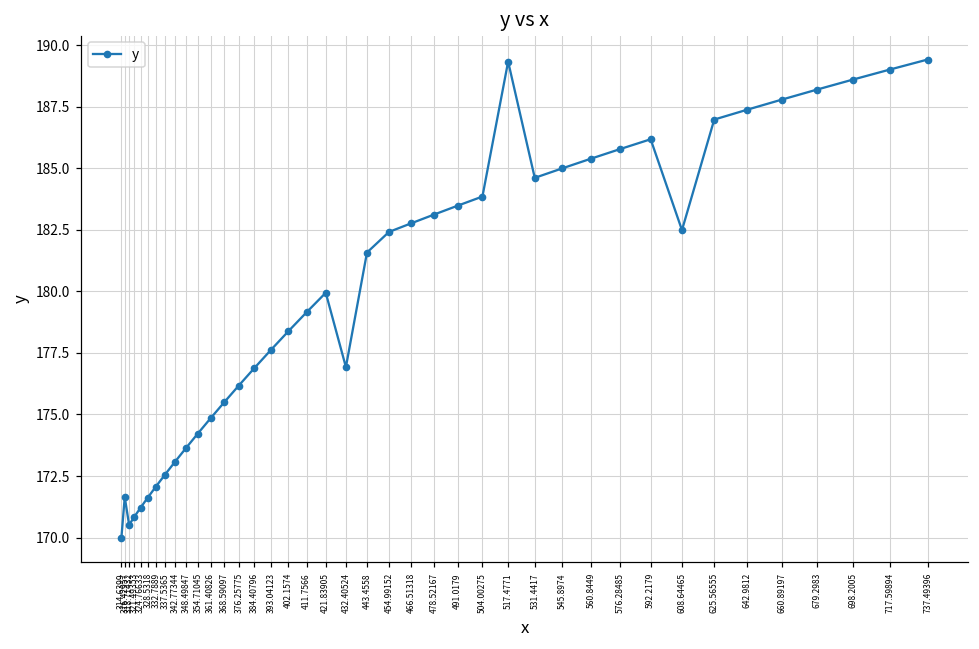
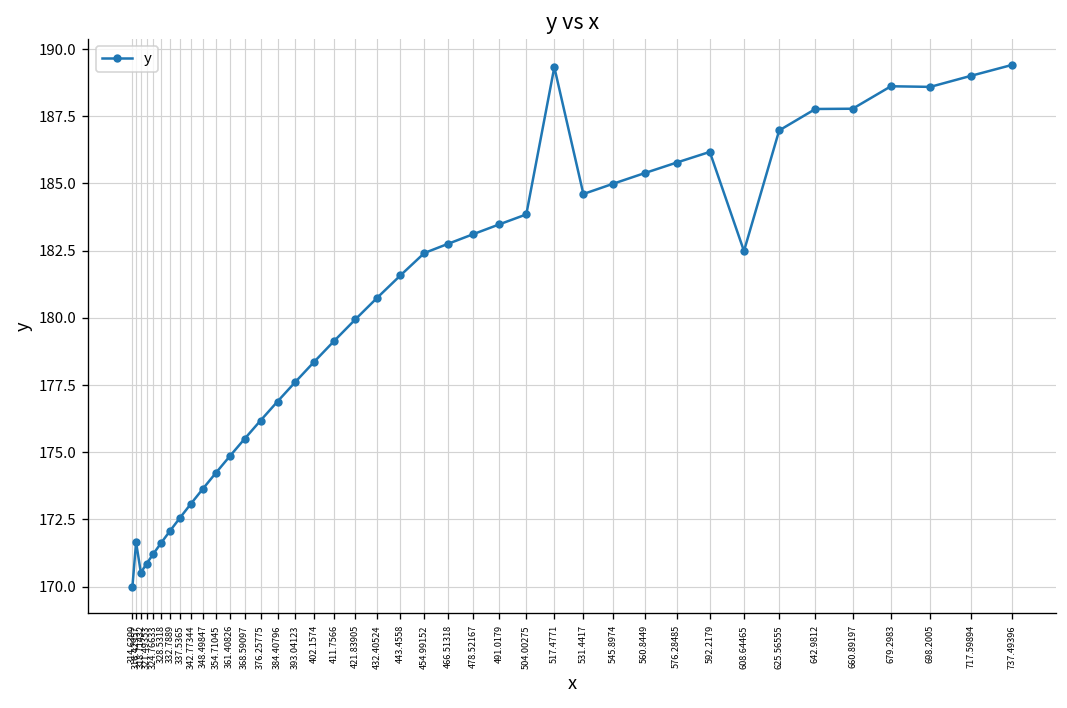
  {
    "314.6399": 170.0,
    "316.42957": 171.6,
    "318.71432": 170.5,
    "321.49353": 170.8,
    "324.76633": 171.2,
    "328.5318": 171.6,
    "332.7889": 172.1,
    "337.5365": 172.6,
    "342.77344": 173.1,
    "348.49847": 173.6,
    "354.71045": 174.2,
    "361.40826": 174.8,
    "368.59097": 175.5,
    "376.25775": 176.2,
    "384.40796": 176.9,
    "393.04123": 177.6,
    "402.1574": 178.4,
    "411.7566": 179.1,
    "421.83905": 179.9,
-   "432.40524": 176.9,
+   "432.40524": 180.8,
    "443.4558": 181.6,
    "454.99152": 182.4,
    "466.51318": 182.8,
    "478.52167": 183.1,
    "491.0179": 183.5,
    "504.00275": 183.8,
    "517.4771": 189.3,
    "531.4417": 184.6,
    "545.8974": 185.0,
    "560.8449": 185.4,
    "576.28485": 185.8,
    "592.2179": 186.2,
    "608.64465": 182.5,
    "625.56555": 187.0,
-   "642.9812": 187.4,
+   "642.9812": 187.8,
    "660.89197": 187.8,
-   "679.2983": 188.2,
+   "679.2983": 188.6,
    "698.2005": 188.6,
    "717.59894": 189.0,
    "737.49396": 189.4
  }
